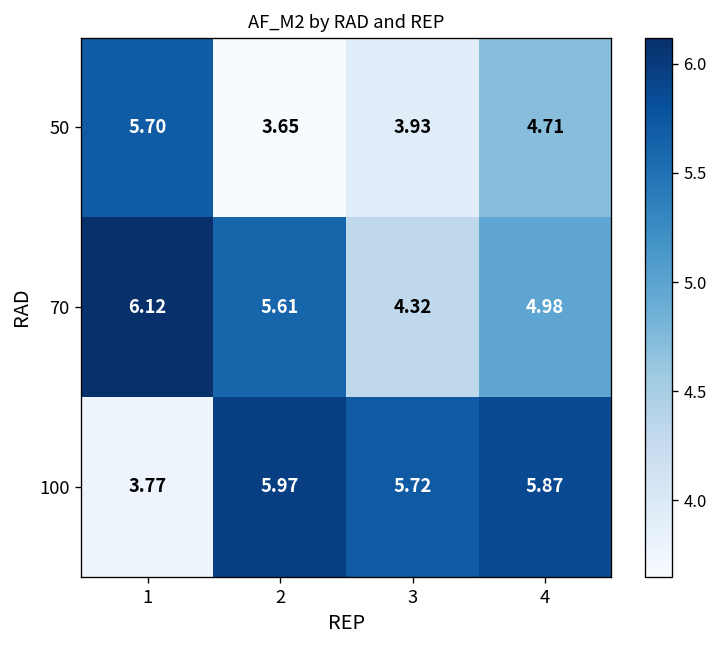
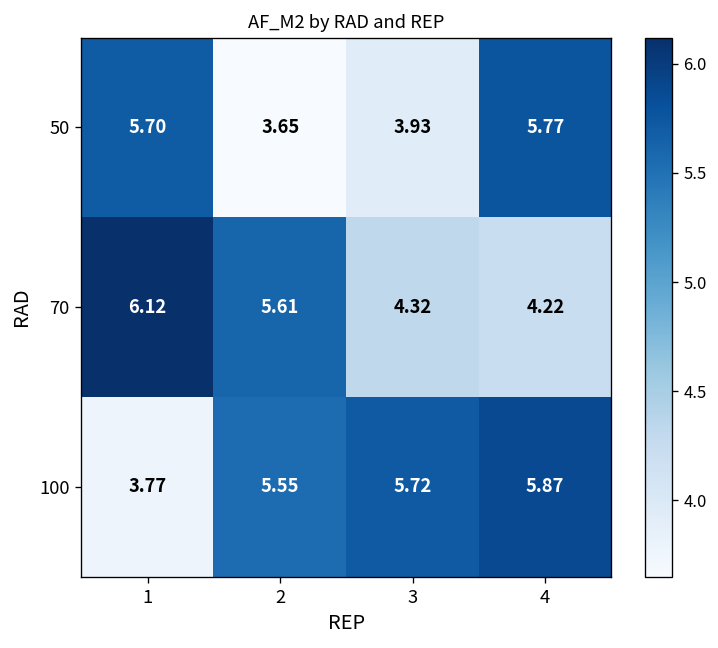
  {
    "50": {
      "1": 5.70,
      "2": 3.65,
      "3": 3.93,
-     "4": 4.71
+     "4": 5.77
    },
    "70": {
      "1": 6.12,
      "2": 5.61,
      "3": 4.32,
-     "4": 4.98
+     "4": 4.22
    },
    "100": {
      "1": 3.77,
-     "2": 5.97,
+     "2": 5.55,
      "3": 5.72,
      "4": 5.87
    }
  }
